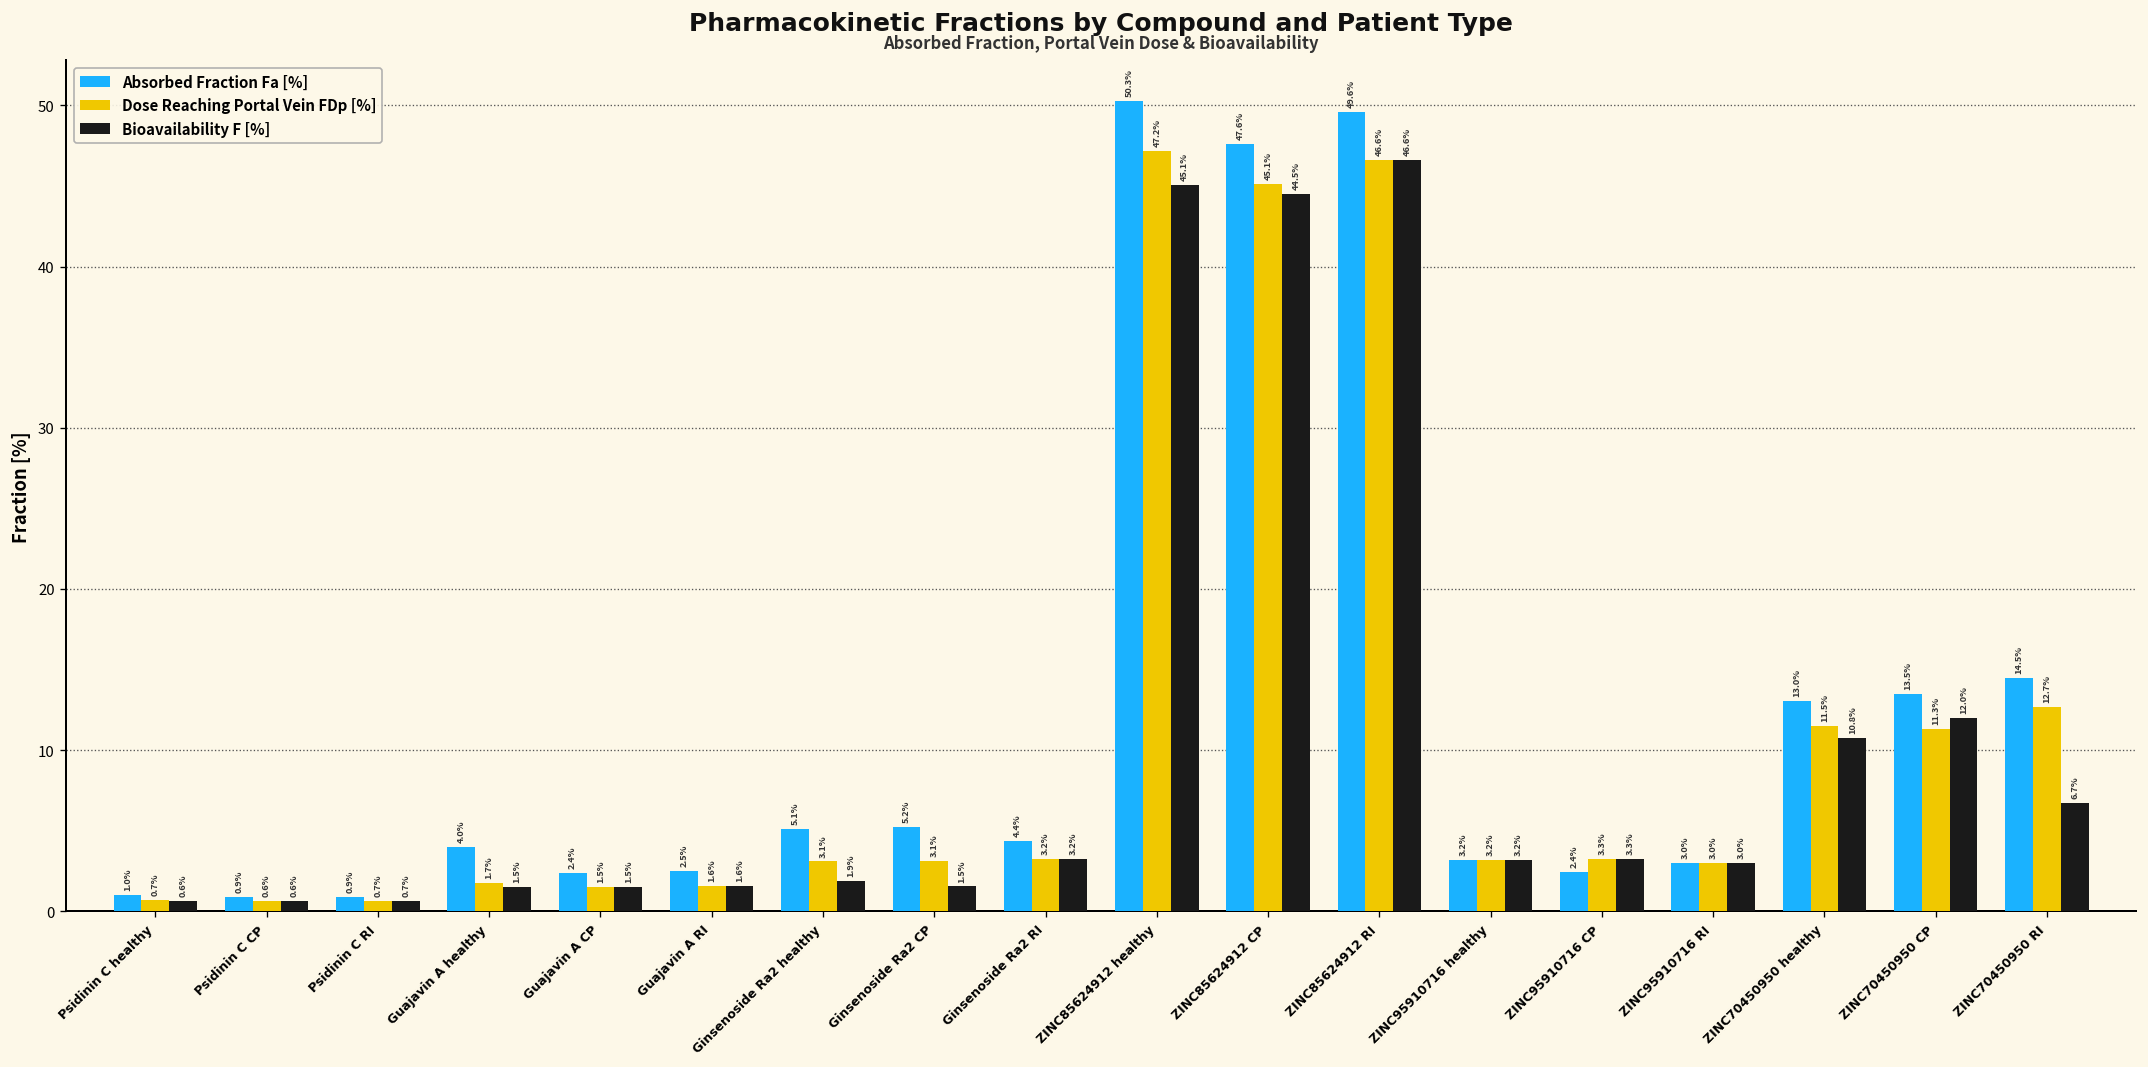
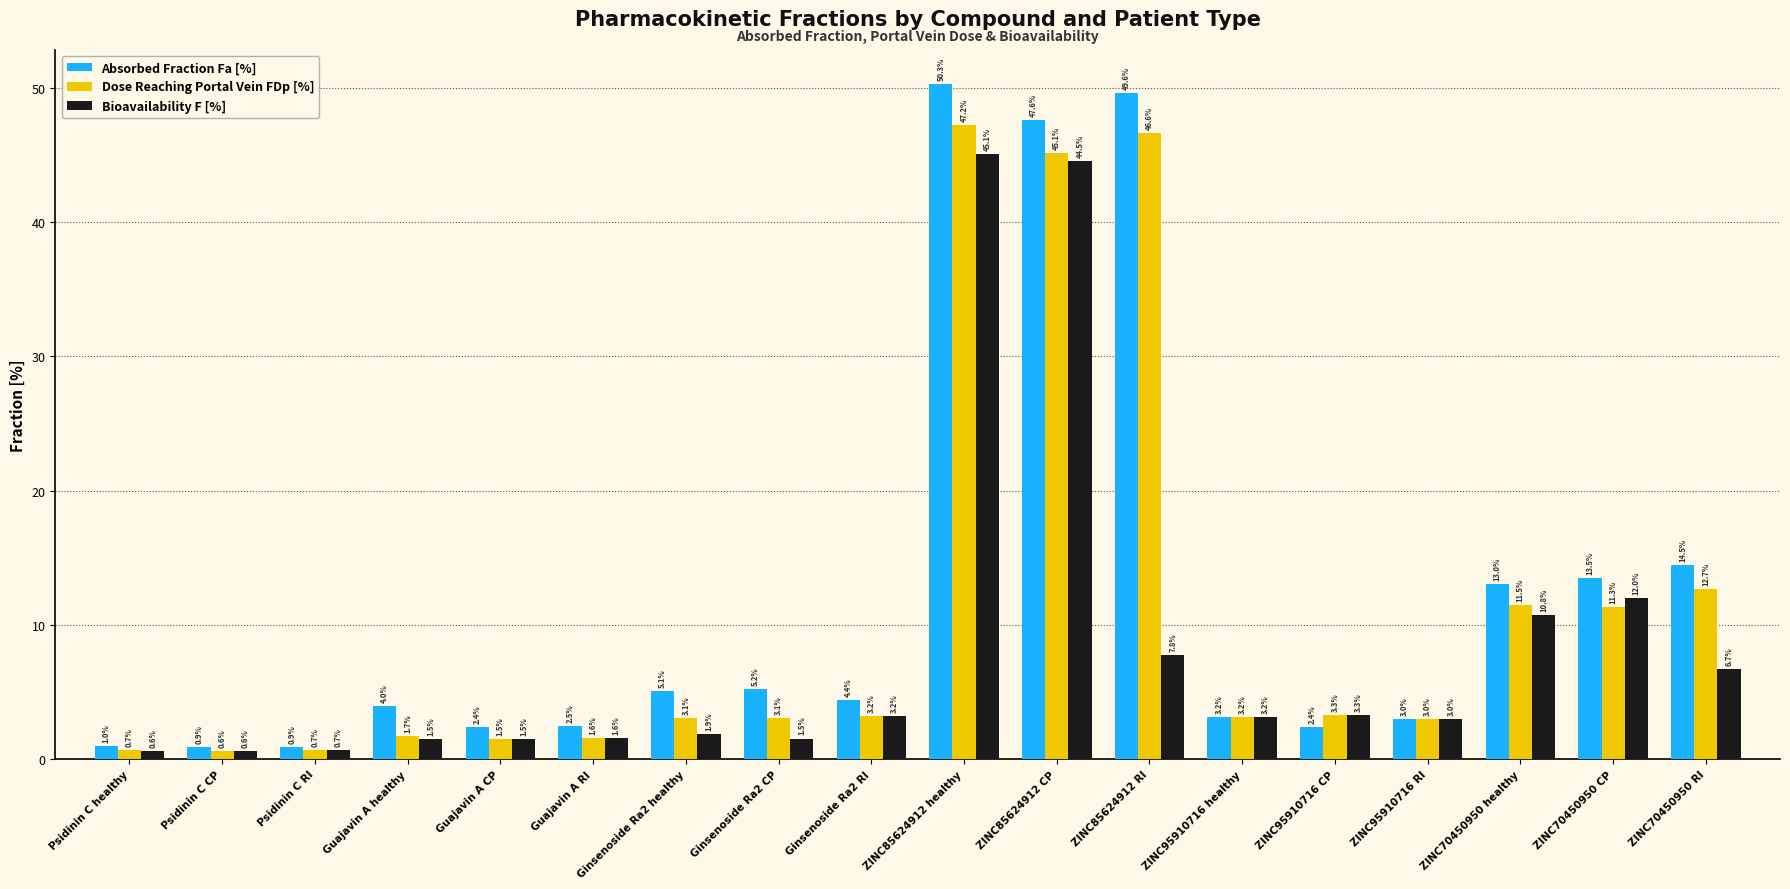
  {
    "Absorbed Fraction Fa [%]": {
      "Psidinin C healthy": "1.0%",
      "Psidinin C CP": "0.9%",
      "Psidinin C RI": "0.9%",
      "Guajavin A healthy": "4.0%",
      "Guajavin A CP": "2.4%",
      "Guajavin A RI": "2.5%",
      "Ginsenoside Ra2 healthy": "5.1%",
      "Ginsenoside Ra2 CP": "5.2%",
      "Ginsenoside Ra2 RI": "4.4%",
      "ZINC85624912 healthy": "50.3%",
      "ZINC85624912 CP": "47.6%",
      "ZINC85624912 RI": "49.6%",
      "ZINC95910716 healthy": "3.2%",
      "ZINC95910716 CP": "2.4%",
      "ZINC95910716 RI": "3.0%",
      "ZINC70450950 healthy": "13.0%",
      "ZINC70450950 CP": "13.5%",
      "ZINC70450950 RI": "14.5%"
    },
    "Dose Reaching Portal Vein FDp [%]": {
      "Psidinin C healthy": "0.7%",
      "Psidinin C CP": "0.6%",
      "Psidinin C RI": "0.7%",
      "Guajavin A healthy": "1.7%",
      "Guajavin A CP": "1.5%",
      "Guajavin A RI": "1.6%",
      "Ginsenoside Ra2 healthy": "3.1%",
      "Ginsenoside Ra2 CP": "3.1%",
      "Ginsenoside Ra2 RI": "3.2%",
      "ZINC85624912 healthy": "47.2%",
      "ZINC85624912 CP": "45.1%",
      "ZINC85624912 RI": "46.6%",
      "ZINC95910716 healthy": "3.2%",
      "ZINC95910716 CP": "3.3%",
      "ZINC95910716 RI": "3.0%",
      "ZINC70450950 healthy": "11.5%",
      "ZINC70450950 CP": "11.3%",
      "ZINC70450950 RI": "12.7%"
    },
    "Bioavailability F [%]": {
      "Psidinin C healthy": "0.6%",
      "Psidinin C CP": "0.6%",
      "Psidinin C RI": "0.7%",
      "Guajavin A healthy": "1.5%",
      "Guajavin A CP": "1.5%",
      "Guajavin A RI": "1.6%",
      "Ginsenoside Ra2 healthy": "1.9%",
      "Ginsenoside Ra2 CP": "1.5%",
      "Ginsenoside Ra2 RI": "3.2%",
      "ZINC85624912 healthy": "45.1%",
      "ZINC85624912 CP": "44.5%",
-     "ZINC85624912 RI": "46.6%",
+     "ZINC85624912 RI": "7.8%",
      "ZINC95910716 healthy": "3.2%",
      "ZINC95910716 CP": "3.3%",
      "ZINC95910716 RI": "3.0%",
      "ZINC70450950 healthy": "10.8%",
      "ZINC70450950 CP": "12.0%",
      "ZINC70450950 RI": "6.7%"
    }
  }
